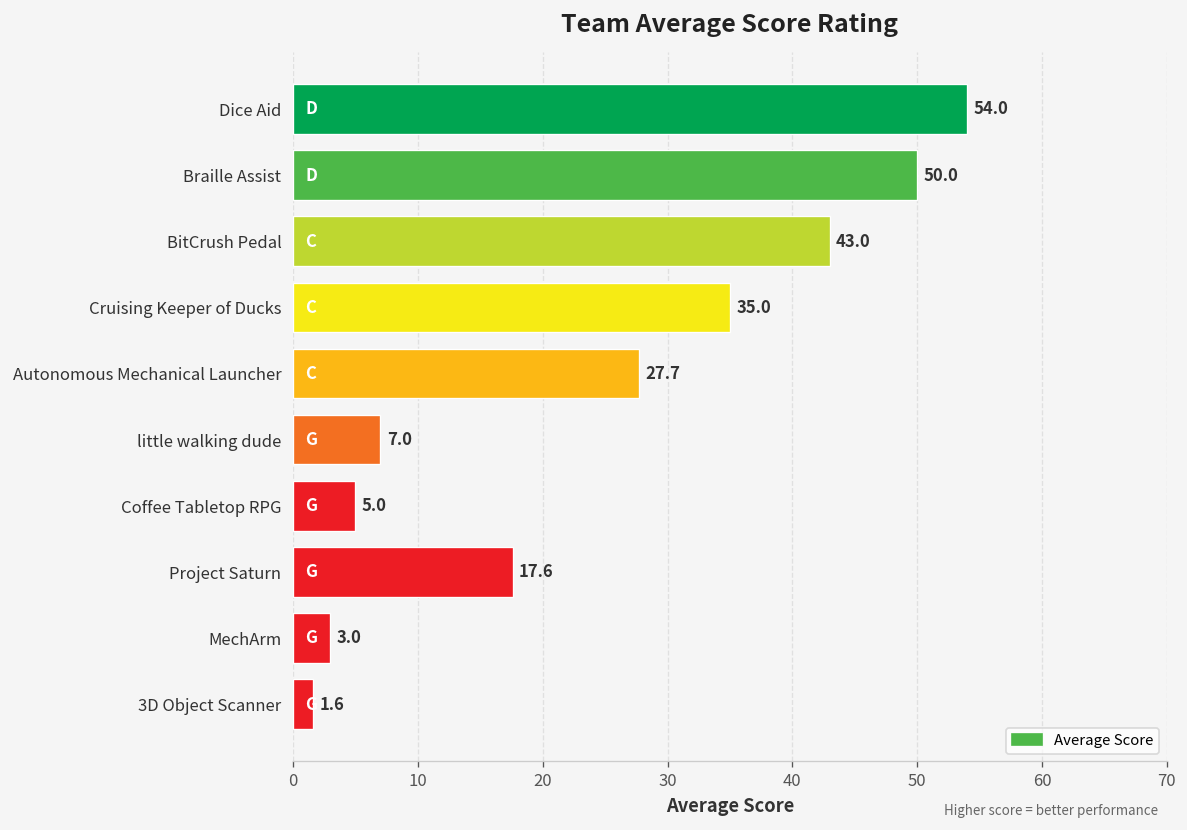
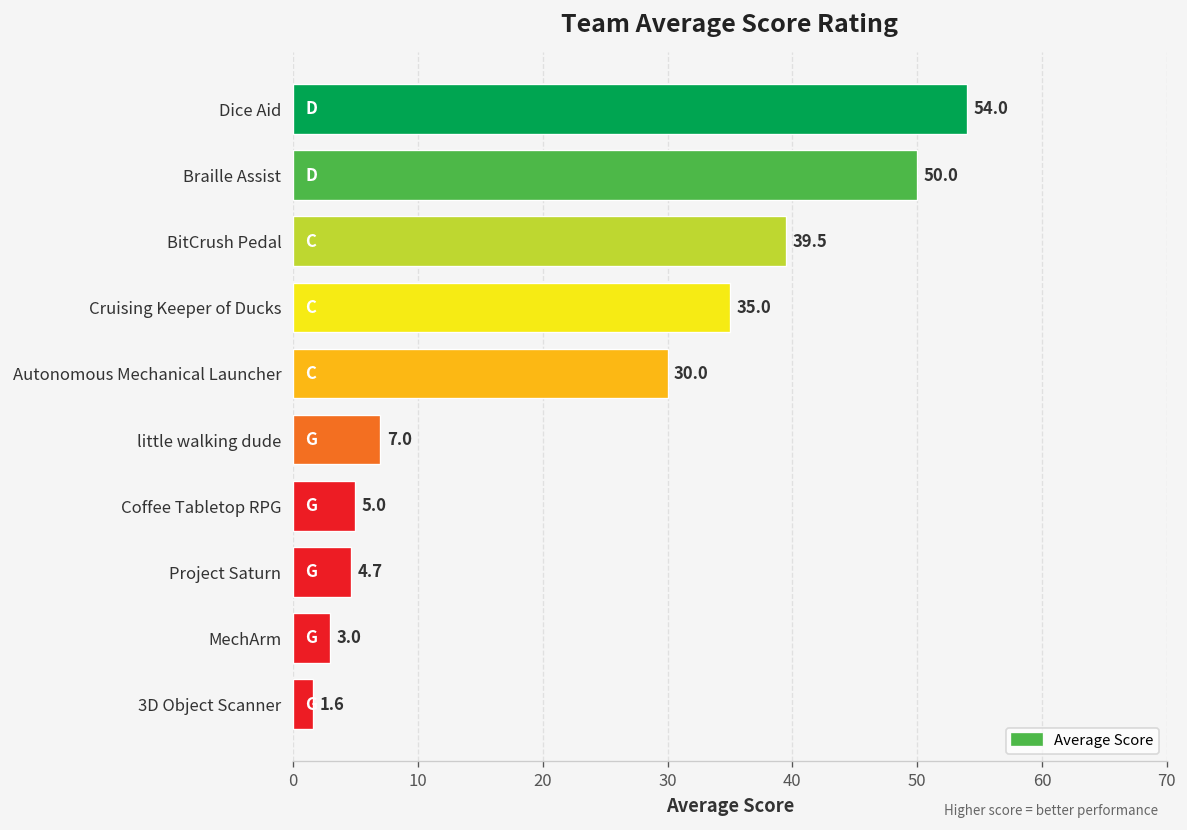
  {
    "Dice Aid": 54.0,
    "Braille Assist": 50.0,
-   "BitCrush Pedal": 43.0,
+   "BitCrush Pedal": 39.5,
    "Cruising Keeper of Ducks": 35.0,
-   "Autonomous Mechanical Launcher": 27.7,
+   "Autonomous Mechanical Launcher": 30.0,
    "little walking dude": 7.0,
    "Coffee Tabletop RPG": 5.0,
-   "Project Saturn": 17.6,
+   "Project Saturn": 4.7,
    "MechArm": 3.0,
    "3D Object Scanner": 1.6
  }
